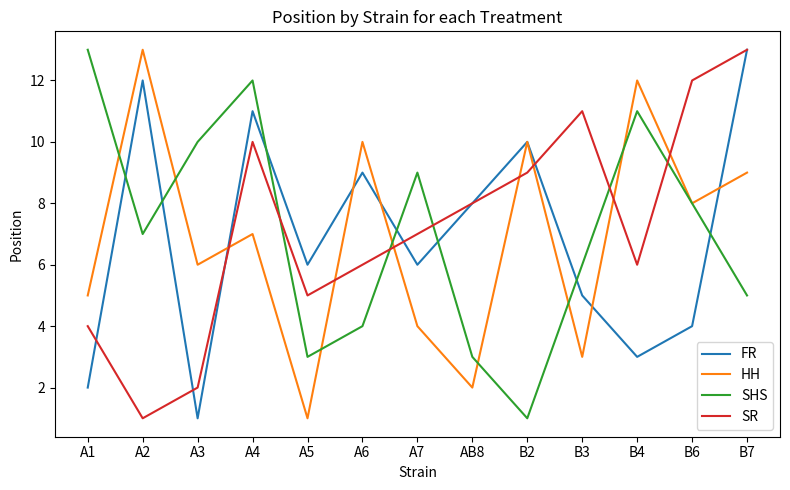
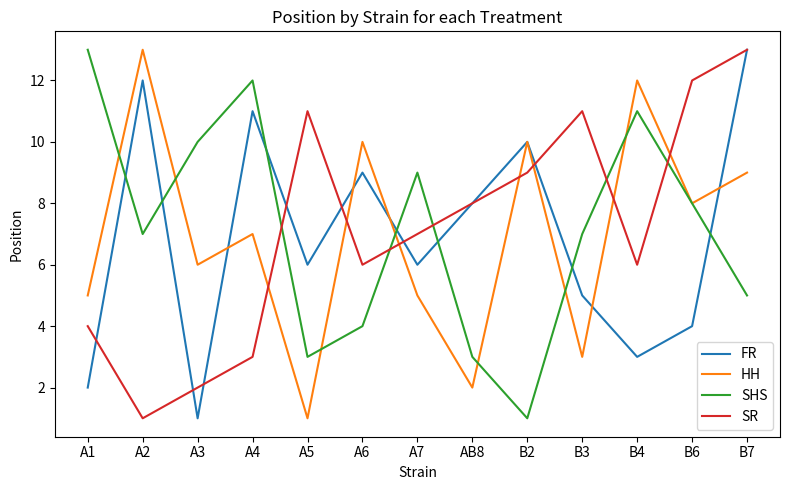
  {
    "FR": {
      "A1": 2,
      "A2": 12,
      "A3": 1,
      "A4": 11,
      "A5": 6,
      "A6": 9,
      "A7": 6,
      "B3": 5,
      "B4": 3,
      "B6": 4
    },
    "HH": {
      "A1": 5,
      "A2": 13,
      "A3": 6,
      "A4": 7,
      "A5": 1,
      "A6": 10,
-     "A7": 4,
+     "A7": 5,
      "AB8": 2,
      "B3": 3,
      "B4": 12,
      "B7": 9
    },
    "SHS": {
      "A1": 13,
      "A2": 7,
      "A3": 10,
      "A4": 12,
      "A5": 3,
      "A6": 4,
      "A7": 9,
      "AB8": 3,
      "B2": 1,
-     "B3": 6,
+     "B3": 7,
      "B4": 11,
      "B7": 5
    },
    "SR": {
      "A1": 4,
      "A2": 1,
      "A3": 2,
-     "A4": 10,
-     "A5": 5,
+     "A4": 3,
+     "A5": 11,
      "A6": 6,
      "A7": 7,
      "B2": 9,
      "B3": 11,
      "B4": 6,
      "B6": 12
    }
  }
